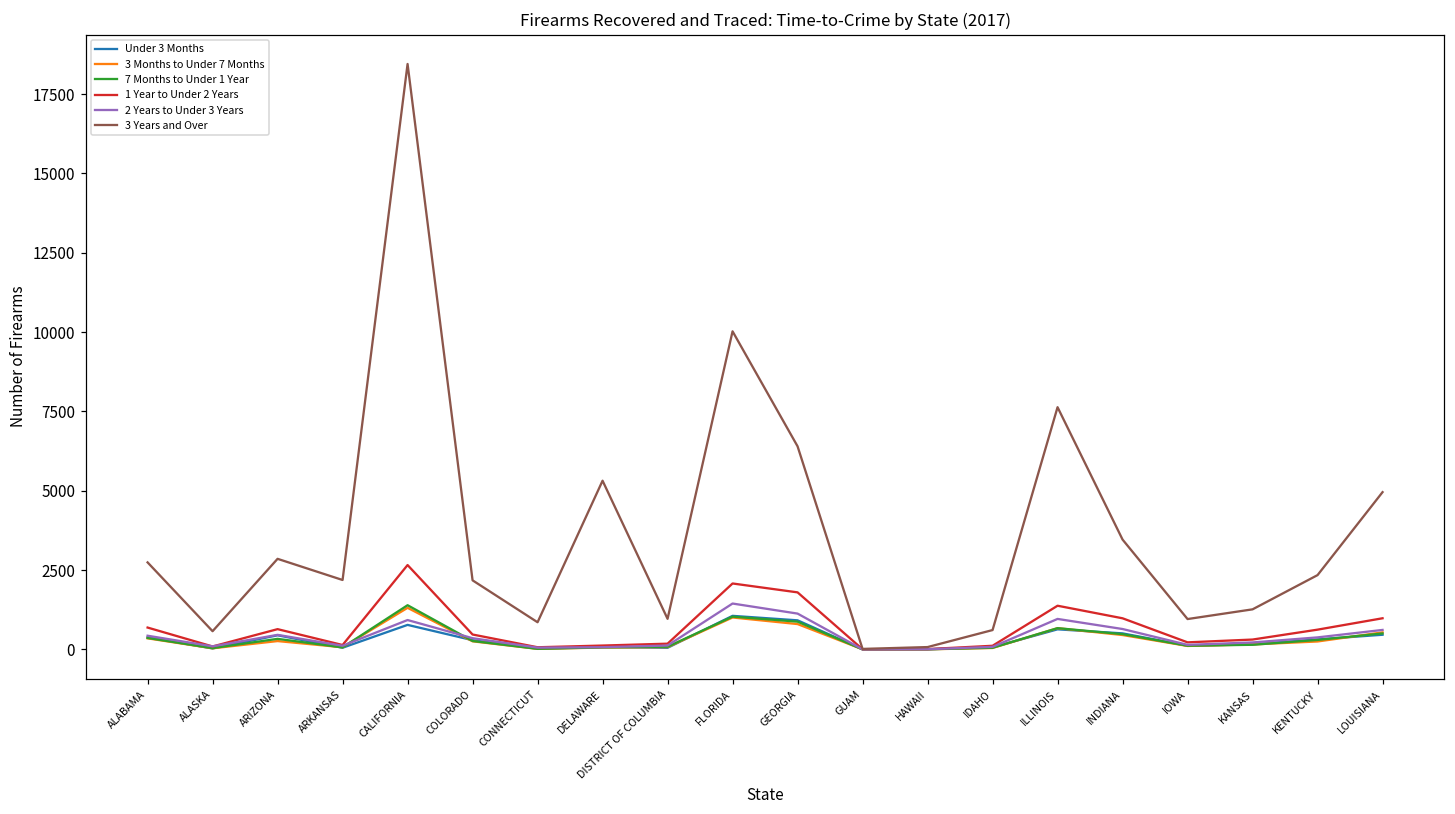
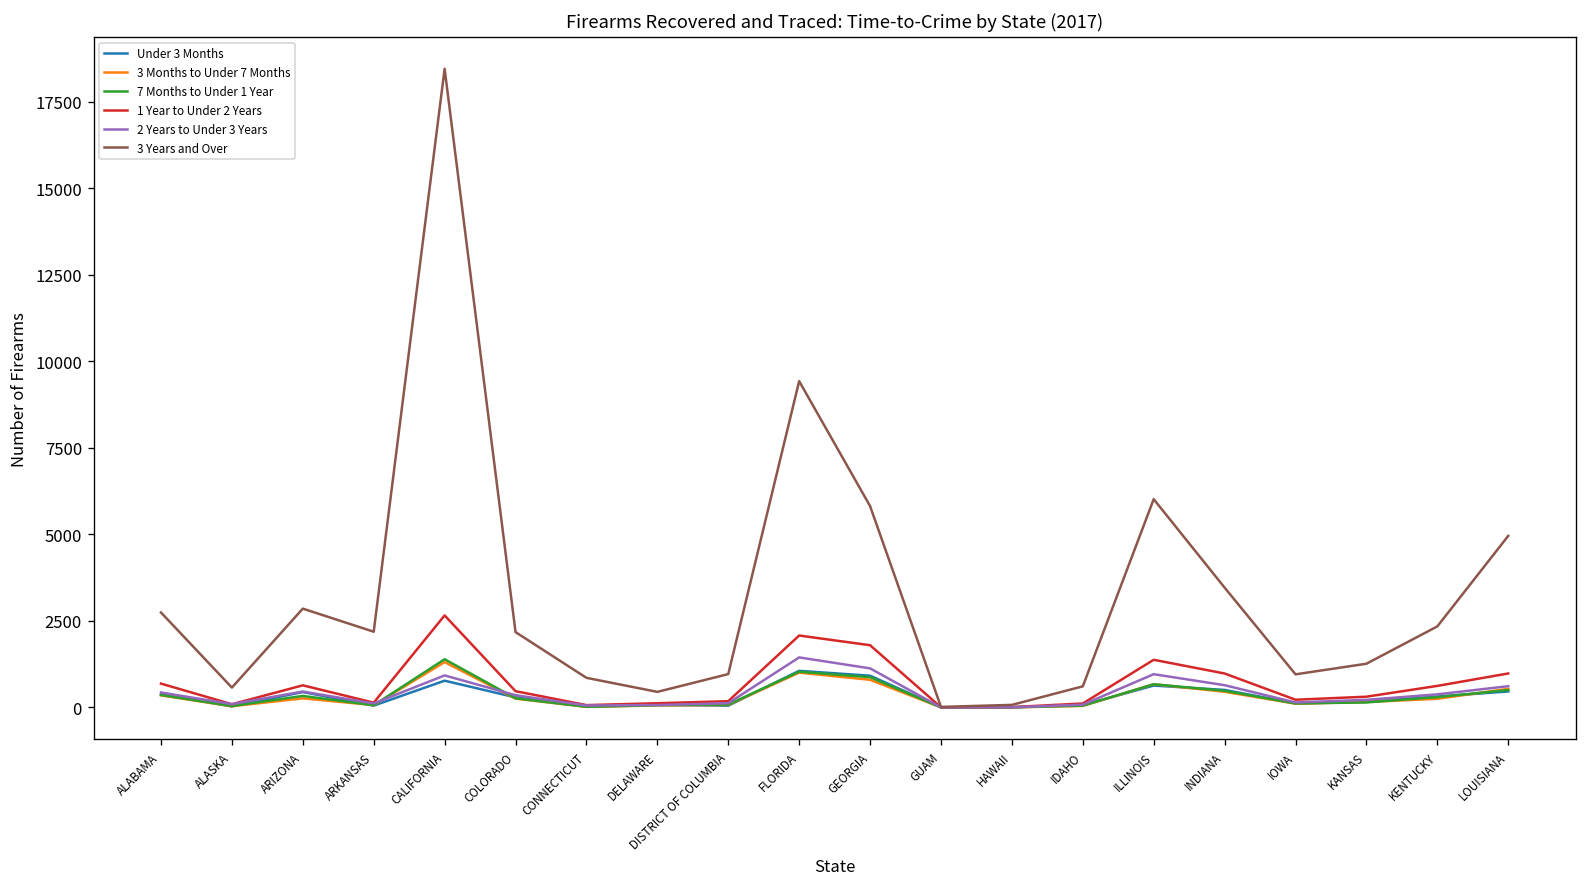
  {
    "Under 3 Months": {
      "CALIFORNIA": 800
    },
    "1 Year to Under 2 Years": {
      "ALABAMA": 700,
      "ARIZONA": 600,
      "CALIFORNIA": 2700,
      "COLORADO": 500,
      "FLORIDA": 2100,
      "GEORGIA": 1800,
      "ILLINOIS": 1400,
      "INDIANA": 1000,
      "KANSAS": 300,
      "KENTUCKY": 600,
      "LOUISIANA": 1000
    },
    "2 Years to Under 3 Years": {
      "CALIFORNIA": 900,
      "FLORIDA": 1400,
      "GEORGIA": 1100,
      "ILLINOIS": 1000,
      "INDIANA": 600
    },
    "3 Years and Over": {
      "ALABAMA": 2700,
      "ALASKA": 600,
      "ARIZONA": 2900,
      "ARKANSAS": 2200,
      "CALIFORNIA": 18400,
      "COLORADO": 2200,
      "CONNECTICUT": 900,
-     "DELAWARE": 5300,
+     "DELAWARE": 400,
      "DISTRICT OF COLUMBIA": 1000,
-     "FLORIDA": 10000,
-     "GEORGIA": 6400,
+     "FLORIDA": 9400,
+     "GEORGIA": 5800,
      "IDAHO": 600,
-     "ILLINOIS": 7600,
+     "ILLINOIS": 6000,
      "INDIANA": 3500,
      "IOWA": 1000,
      "KANSAS": 1300,
      "KENTUCKY": 2300,
      "LOUISIANA": 5000
    }
  }
